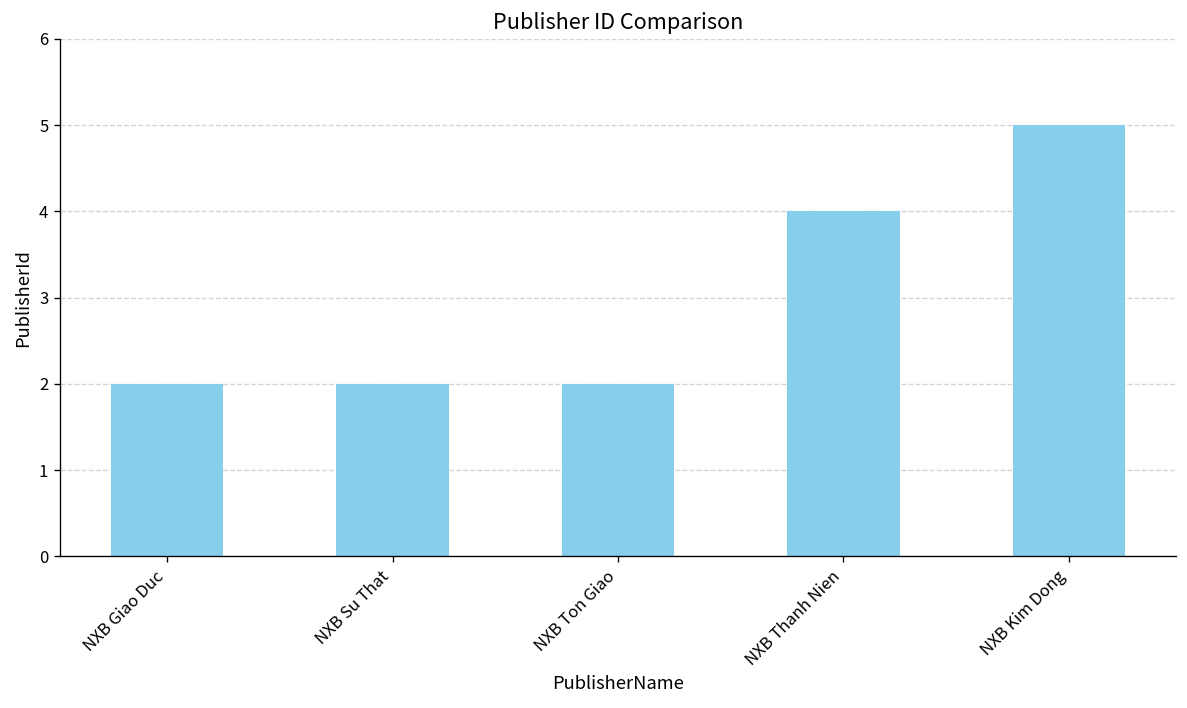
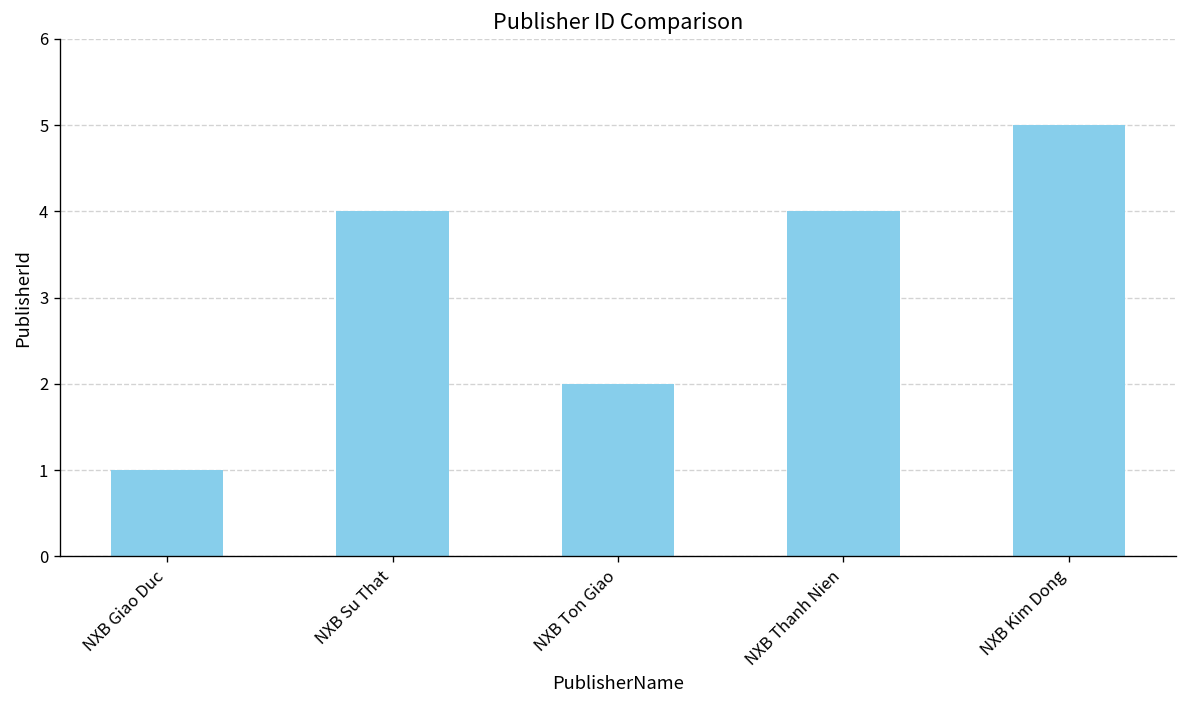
  {
-   "NXB Giao Duc": 2,
-   "NXB Su That": 2,
+   "NXB Giao Duc": 1,
+   "NXB Su That": 4,
    "NXB Ton Giao": 2,
    "NXB Thanh Nien": 4,
    "NXB Kim Dong": 5
  }
